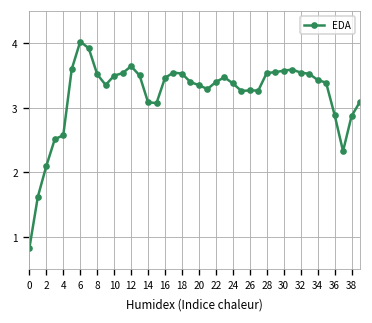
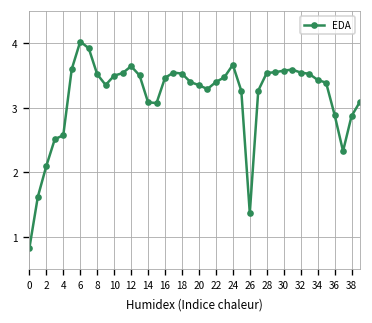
  {
    "0": 0.8,
    "2": 2.1,
    "4": 2.6,
    "6": 4.0,
    "8": 3.5,
    "10": 3.5,
    "12": 3.6,
    "14": 3.1,
    "16": 3.5,
    "18": 3.5,
    "20": 3.3,
    "22": 3.4,
-   "24": 3.4,
-   "26": 3.3,
+   "24": 3.7,
+   "26": 1.4,
    "28": 3.5,
    "30": 3.6,
    "32": 3.5,
    "34": 3.4,
    "36": 2.9,
    "38": 2.9
  }
